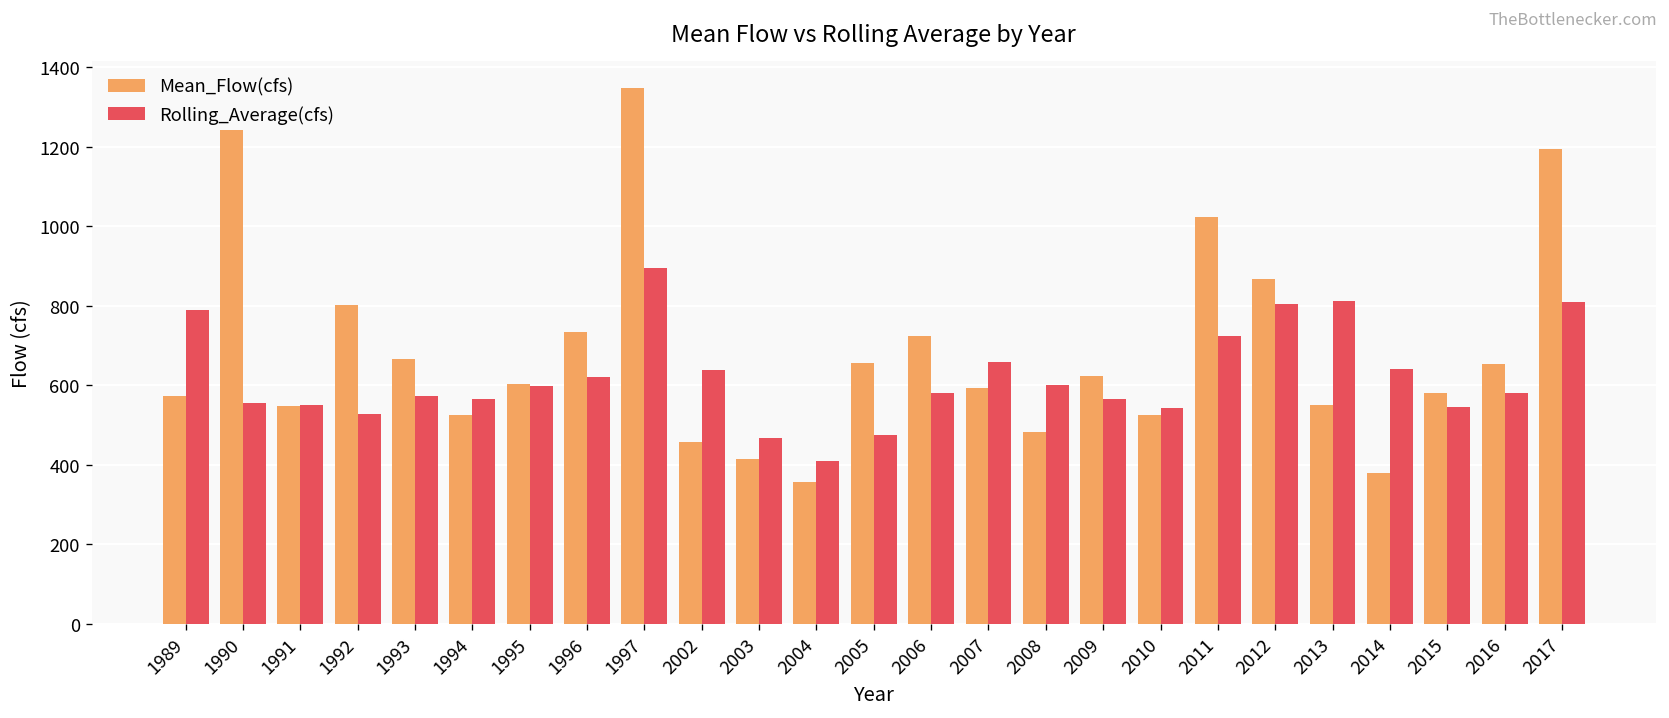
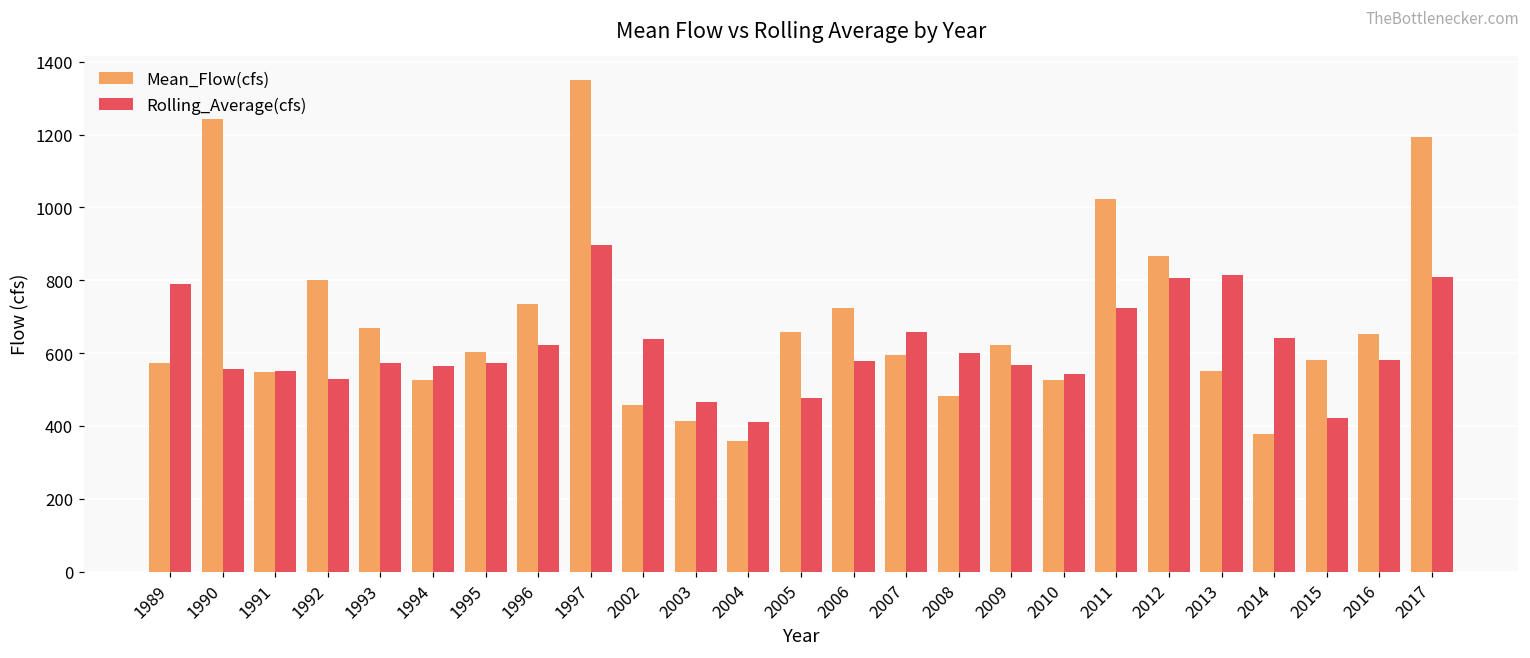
  {
    "Mean_Flow(cfs)": {
      "1989": 570,
      "1990": 1240,
      "1991": 550,
      "1992": 800,
      "1993": 670,
      "1994": 530,
      "1995": 600,
      "1996": 730,
      "1997": 1350,
      "2002": 460,
      "2003": 410,
      "2004": 360,
      "2005": 660,
      "2006": 720,
      "2007": 590,
      "2008": 480,
      "2009": 620,
      "2010": 530,
      "2011": 1020,
      "2012": 870,
      "2013": 550,
      "2014": 380,
      "2015": 580,
      "2016": 650,
      "2017": 1190
    },
    "Rolling_Average(cfs)": {
      "1989": 790,
      "1990": 560,
      "1991": 550,
      "1992": 530,
      "1993": 570,
      "1994": 570,
-     "1995": 600,
+     "1995": 570,
      "1996": 620,
      "1997": 900,
      "2002": 640,
      "2003": 470,
      "2004": 410,
      "2005": 480,
      "2006": 580,
      "2007": 660,
      "2008": 600,
      "2009": 570,
      "2010": 540,
      "2011": 720,
      "2012": 810,
      "2013": 810,
      "2014": 640,
-     "2015": 550,
+     "2015": 420,
      "2016": 580,
      "2017": 810
    }
  }
